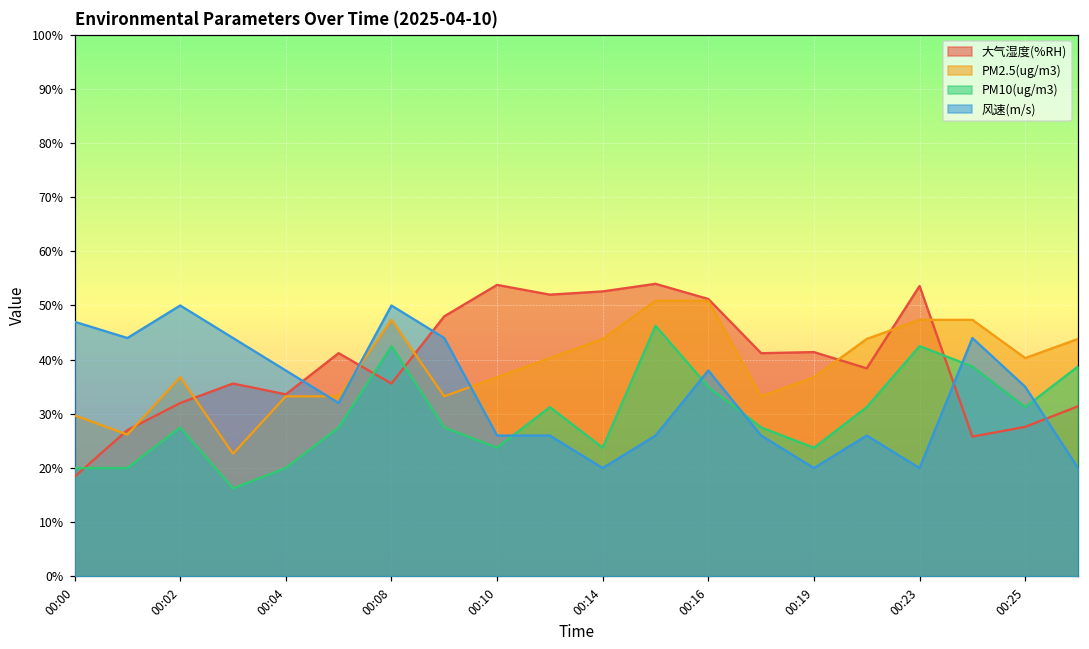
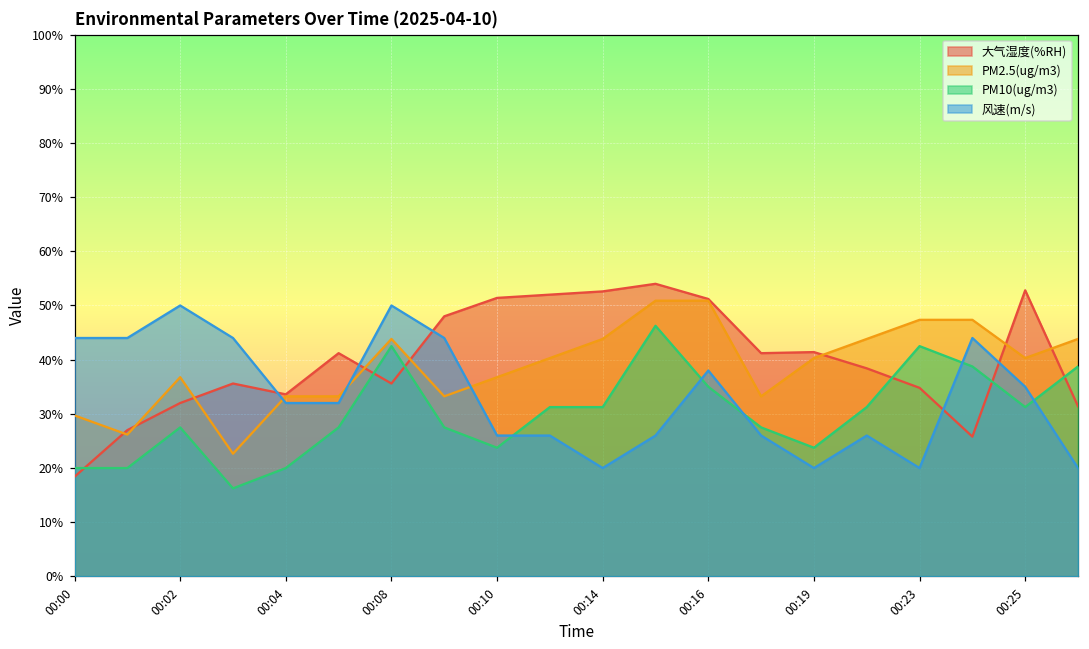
  {
    "大气湿度(%RH)": {
      "00:00": "18%",
      "00:02": "32%",
      "00:08": "36%",
-     "00:10": "54%",
+     "00:10": "51%",
      "00:14": "53%",
      "00:19": "41%",
-     "00:23": "54%",
-     "00:25": "28%"
+     "00:23": "35%",
+     "00:25": "53%"
    },
    "PM2.5(ug/m3)": {
      "00:00": "30%",
      "00:02": "37%",
-     "00:08": "47%",
+     "00:08": "44%",
      "00:10": "37%",
      "00:14": "44%",
-     "00:19": "37%",
+     "00:19": "40%",
      "00:23": "47%",
      "00:25": "40%"
    },
    "PM10(ug/m3)": {
      "00:00": "20%",
      "00:02": "28%",
      "00:04": "20%",
      "00:08": "43%",
      "00:10": "24%",
-     "00:14": "24%",
+     "00:14": "31%",
      "00:16": "35%",
      "00:19": "24%",
      "00:23": "43%",
      "00:25": "31%"
    },
    "风速(m/s)": {
-     "00:00": "47%",
+     "00:00": "44%",
      "00:02": "50%",
-     "00:04": "38%",
+     "00:04": "32%",
      "00:08": "50%",
      "00:10": "26%",
      "00:14": "20%",
      "00:16": "38%",
      "00:19": "20%",
      "00:23": "20%",
      "00:25": "35%"
    }
  }
